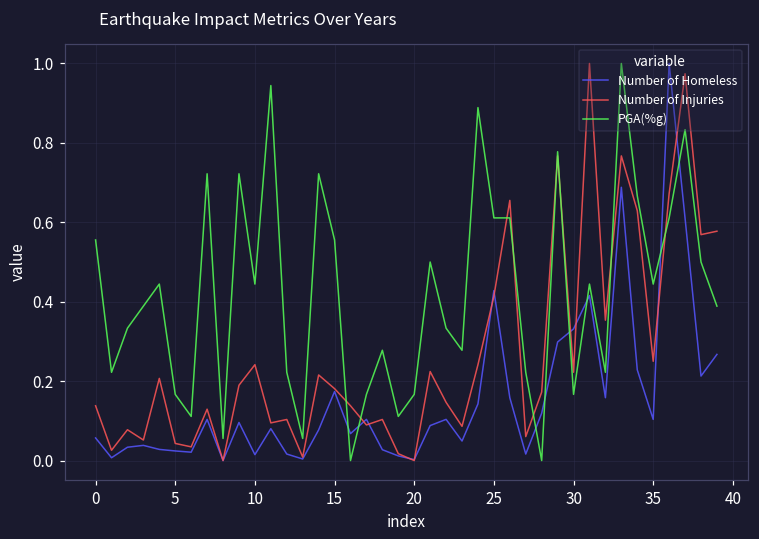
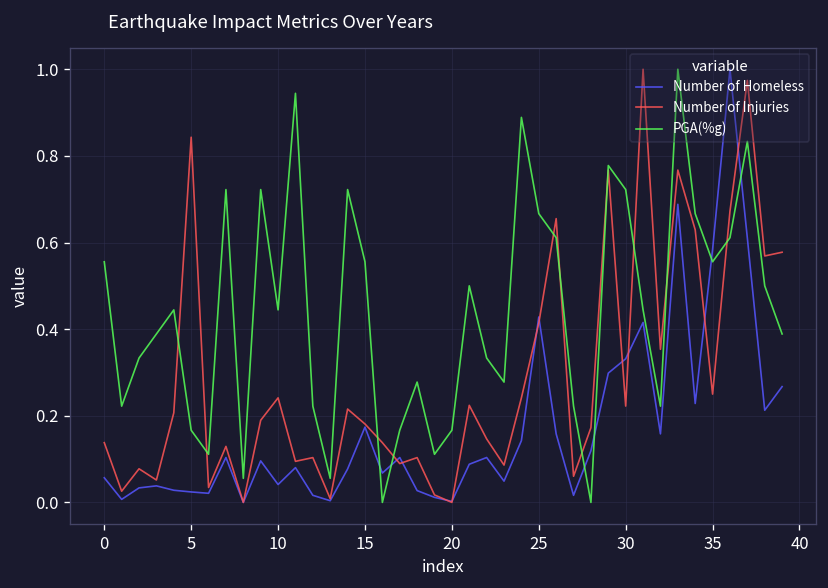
  {
    "Number of Homeless": {
      "0": 0.06,
      "5": 0.02,
-     "10": 0.01,
+     "10": 0.04,
      "15": 0.17,
      "25": 0.43,
      "30": 0.33,
-     "35": 0.10
+     "35": 0.58
    },
    "Number of Injuries": {
      "0": 0.14,
-     "5": 0.04,
+     "5": 0.84,
      "10": 0.24,
      "15": 0.18,
      "25": 0.41,
      "30": 0.22,
      "35": 0.25
    },
    "PGA(%g)": {
      "0": 0.56,
      "5": 0.17,
      "10": 0.44,
      "15": 0.56,
      "20": 0.17,
-     "25": 0.61,
-     "30": 0.17,
-     "35": 0.44
+     "25": 0.67,
+     "30": 0.72,
+     "35": 0.56
    }
  }
